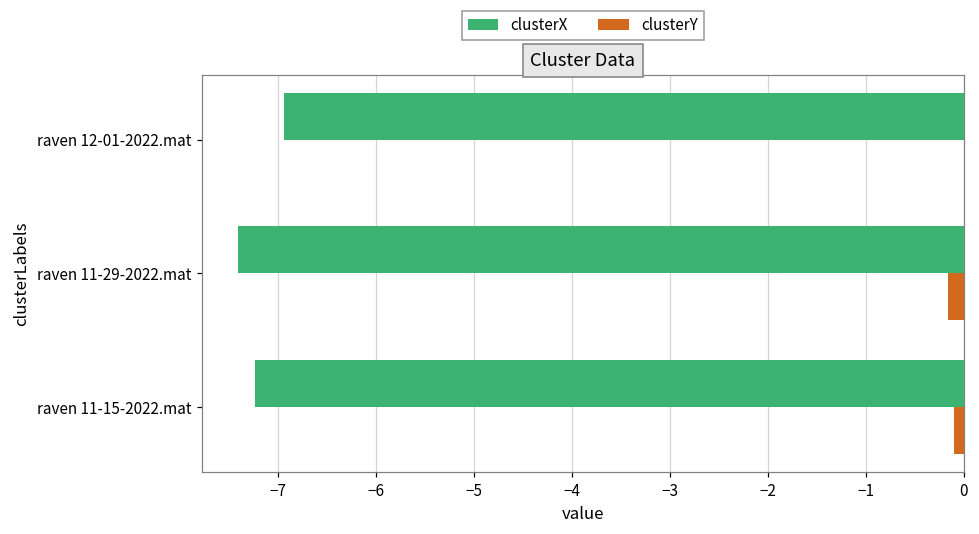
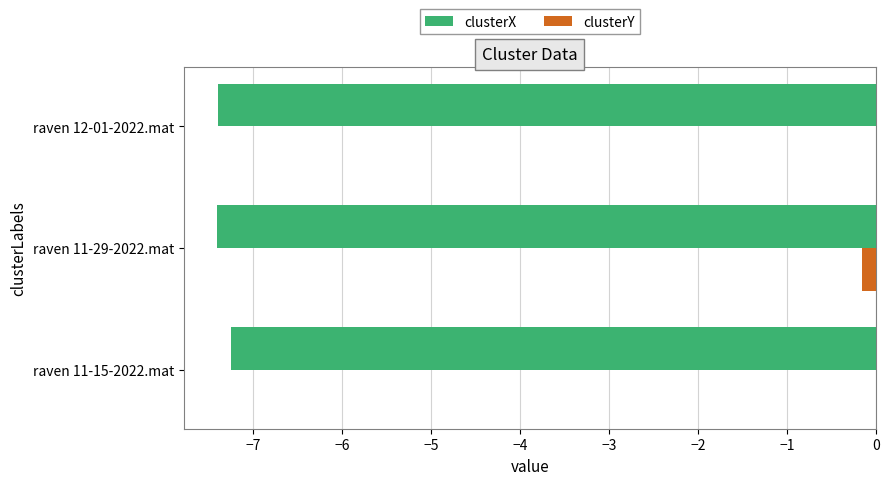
  {
    "clusterX": {
-     "raven 12-01-2022.mat": -6.9,
+     "raven 12-01-2022.mat": -7.4,
      "raven 11-29-2022.mat": -7.4,
      "raven 11-15-2022.mat": -7.2
    },
    "clusterY": {
      "raven 11-29-2022.mat": -0.2,
-     "raven 11-15-2022.mat": -0.1
+     "raven 11-15-2022.mat": 0.0
    }
  }
